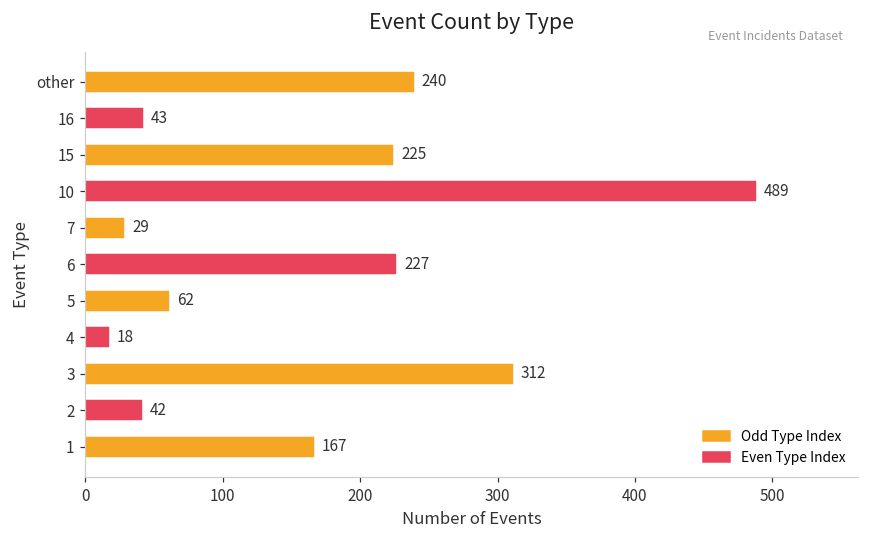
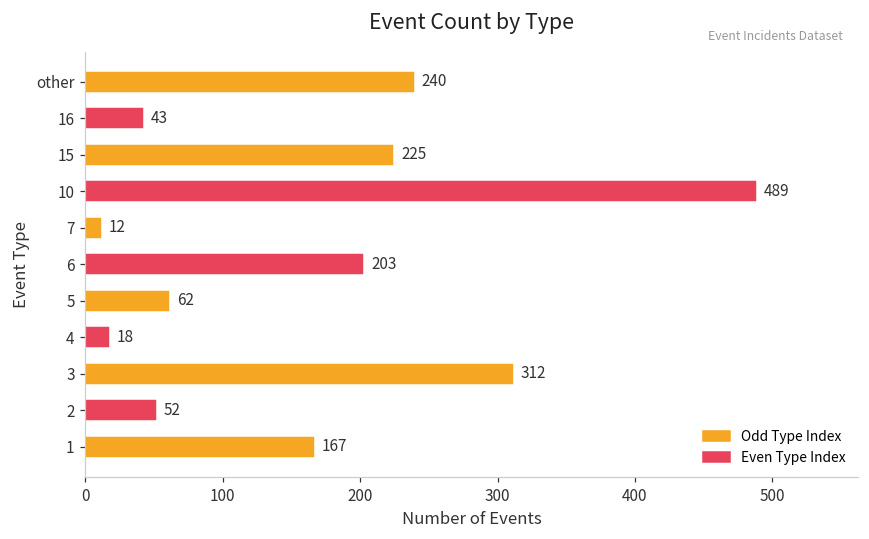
  {
    "other": 240,
    "16": 43,
    "15": 225,
    "10": 489,
-   "7": 29,
-   "6": 227,
+   "7": 12,
+   "6": 203,
    "5": 62,
    "4": 18,
    "3": 312,
-   "2": 42,
+   "2": 52,
    "1": 167
  }
